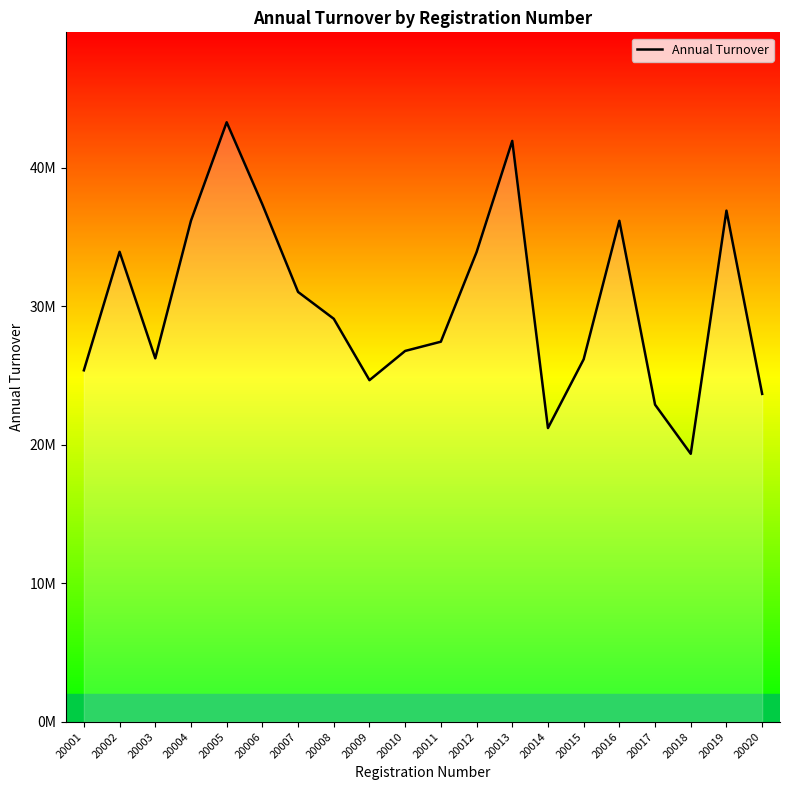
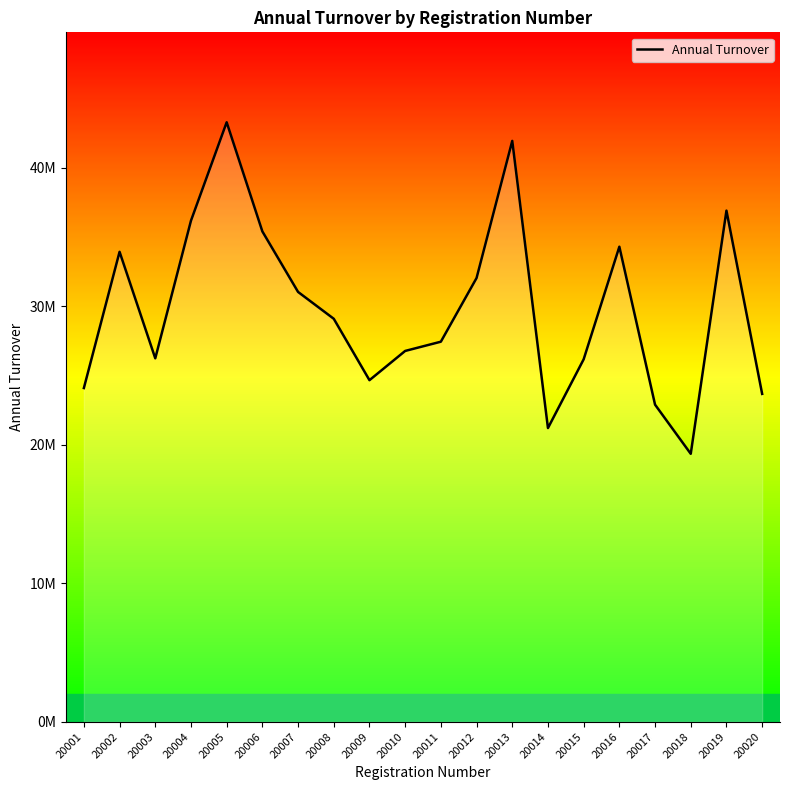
  {
-   "20001": 25400000,
+   "20001": 24100000,
    "20002": 33900000,
    "20003": 26200000,
    "20004": 36200000,
    "20005": 43300000,
-   "20006": 37300000,
+   "20006": 35400000,
    "20007": 31000000,
    "20008": 29100000,
    "20009": 24700000,
    "20010": 26800000,
    "20011": 27400000,
-   "20012": 33900000,
+   "20012": 32000000,
    "20013": 41900000,
    "20014": 21200000,
    "20015": 26200000,
-   "20016": 36200000,
+   "20016": 34300000,
    "20017": 22900000,
    "20018": 19300000,
    "20019": 36900000,
    "20020": 23700000
  }
